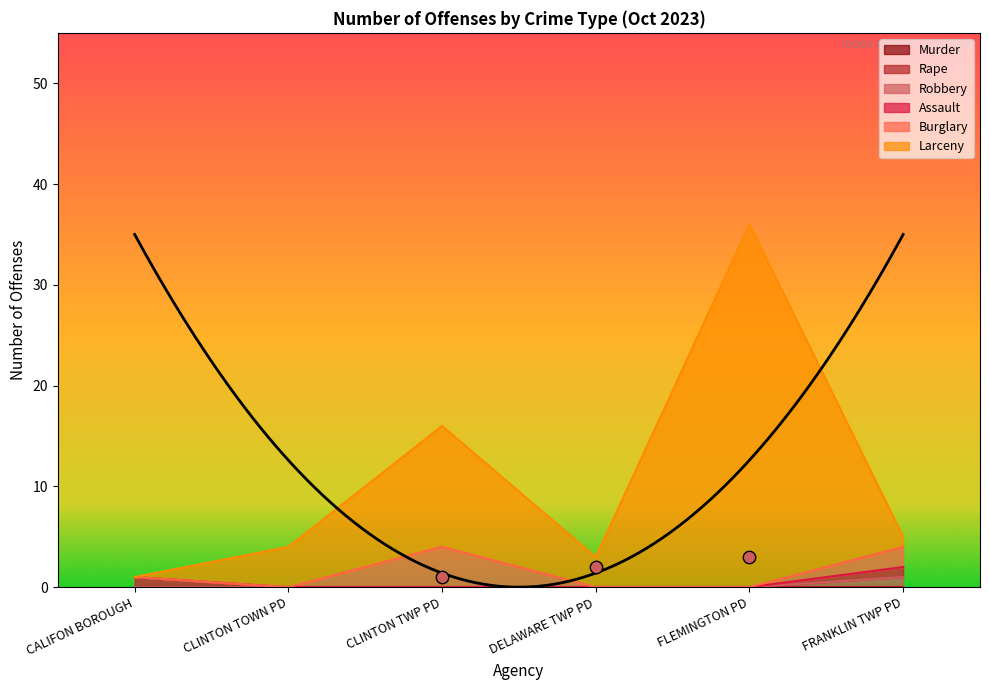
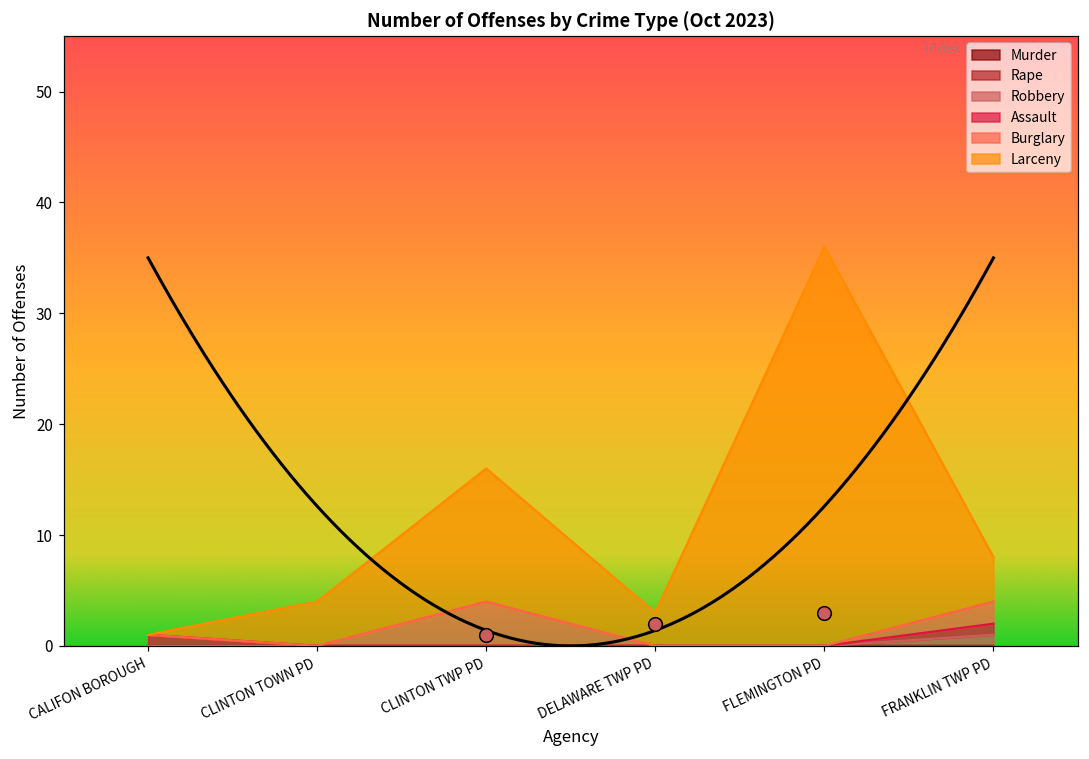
  {
    "Larceny": {
      "CLINTON TOWN PD": 4,
      "CLINTON TWP PD": 12,
      "DELAWARE TWP PD": 3,
      "FLEMINGTON PD": 36,
-     "FRANKLIN TWP PD": 1
+     "FRANKLIN TWP PD": 4
    }
  }
